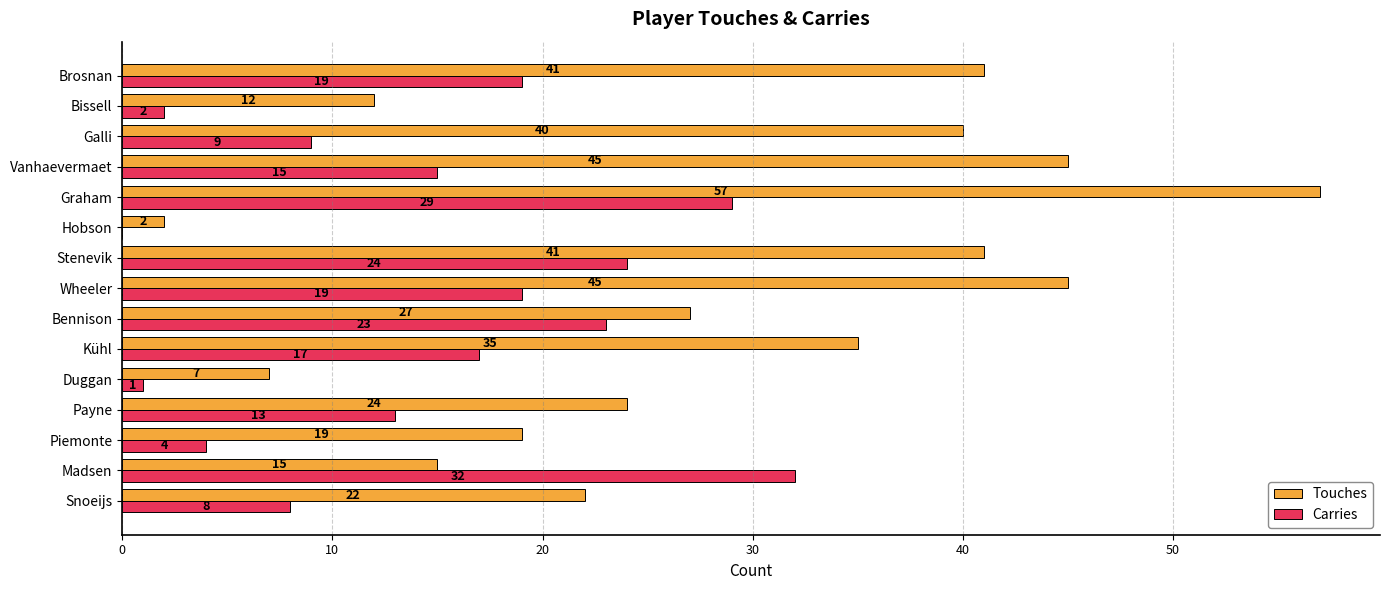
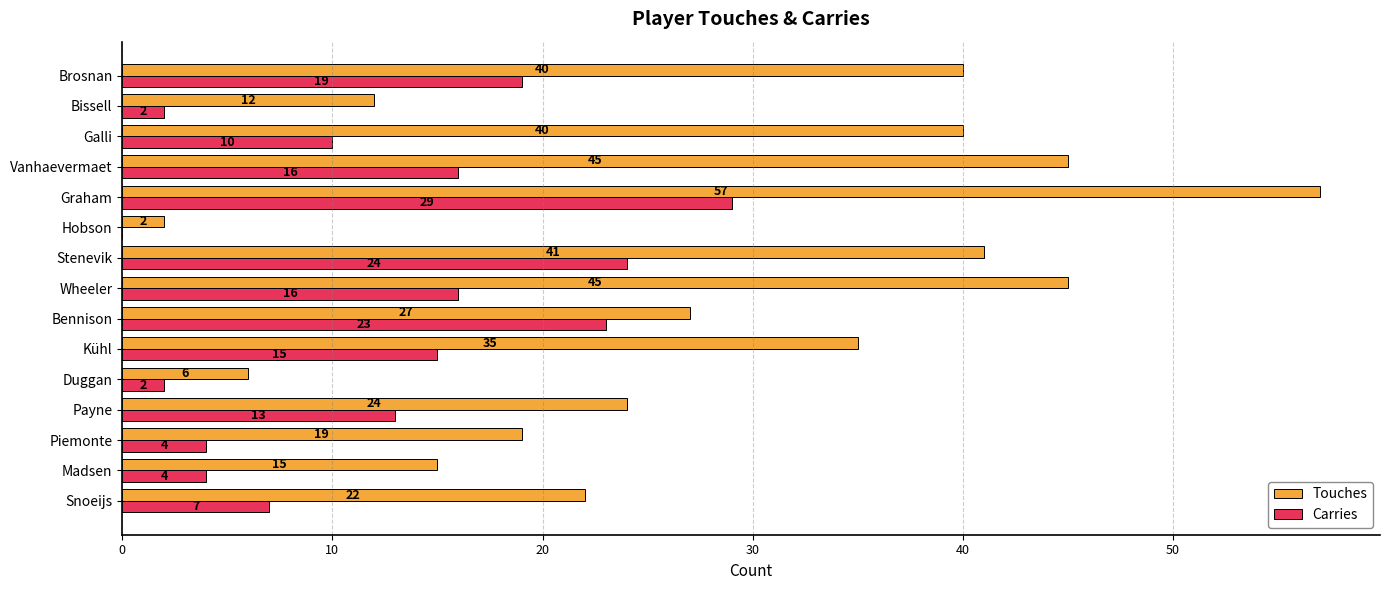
  {
    "Touches": {
-     "Brosnan": 41,
+     "Brosnan": 40,
      "Bissell": 12,
      "Galli": 40,
      "Vanhaevermaet": 45,
      "Graham": 57,
      "Hobson": 2,
      "Stenevik": 41,
      "Wheeler": 45,
      "Bennison": 27,
      "Kühl": 35,
-     "Duggan": 7,
+     "Duggan": 6,
      "Payne": 24,
      "Piemonte": 19,
      "Madsen": 15,
      "Snoeijs": 22
    },
    "Carries": {
      "Brosnan": 19,
      "Bissell": 2,
-     "Galli": 9,
-     "Vanhaevermaet": 15,
+     "Galli": 10,
+     "Vanhaevermaet": 16,
      "Graham": 29,
      "Stenevik": 24,
-     "Wheeler": 19,
+     "Wheeler": 16,
      "Bennison": 23,
-     "Kühl": 17,
-     "Duggan": 1,
+     "Kühl": 15,
+     "Duggan": 2,
      "Payne": 13,
      "Piemonte": 4,
-     "Madsen": 32,
-     "Snoeijs": 8
+     "Madsen": 4,
+     "Snoeijs": 7
    }
  }
